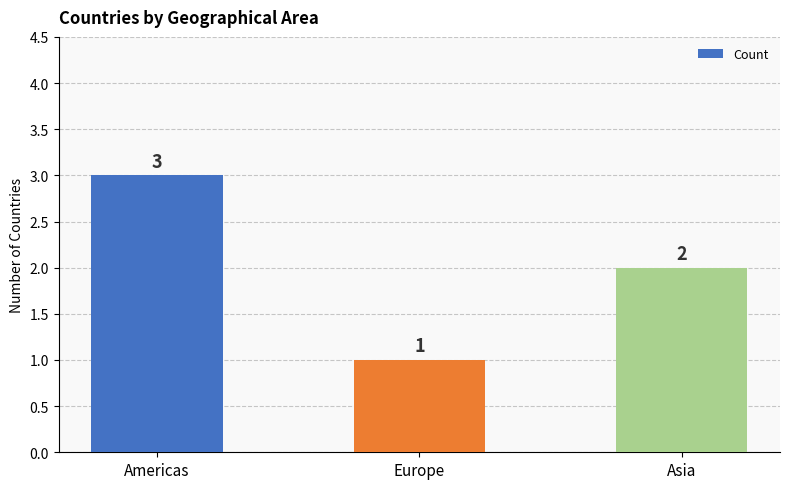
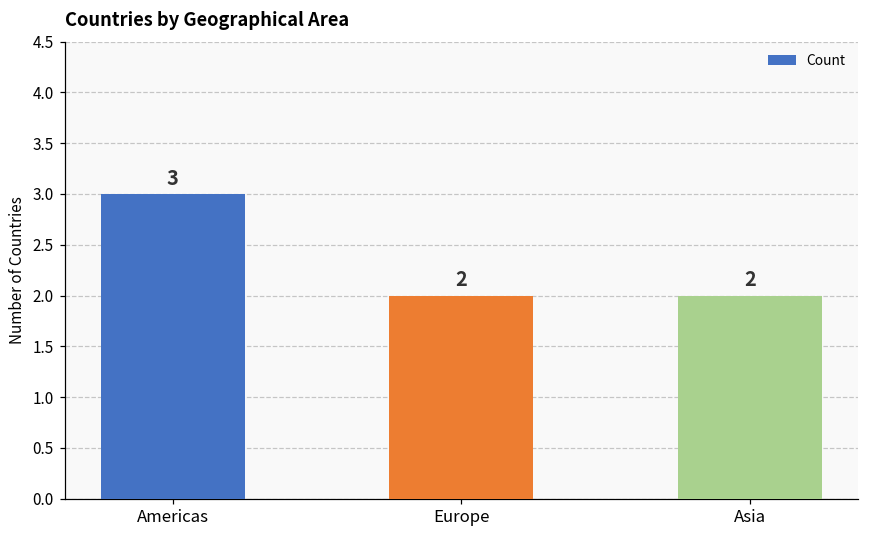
  {
    "Americas": 3,
-   "Europe": 1,
+   "Europe": 2,
    "Asia": 2
  }
